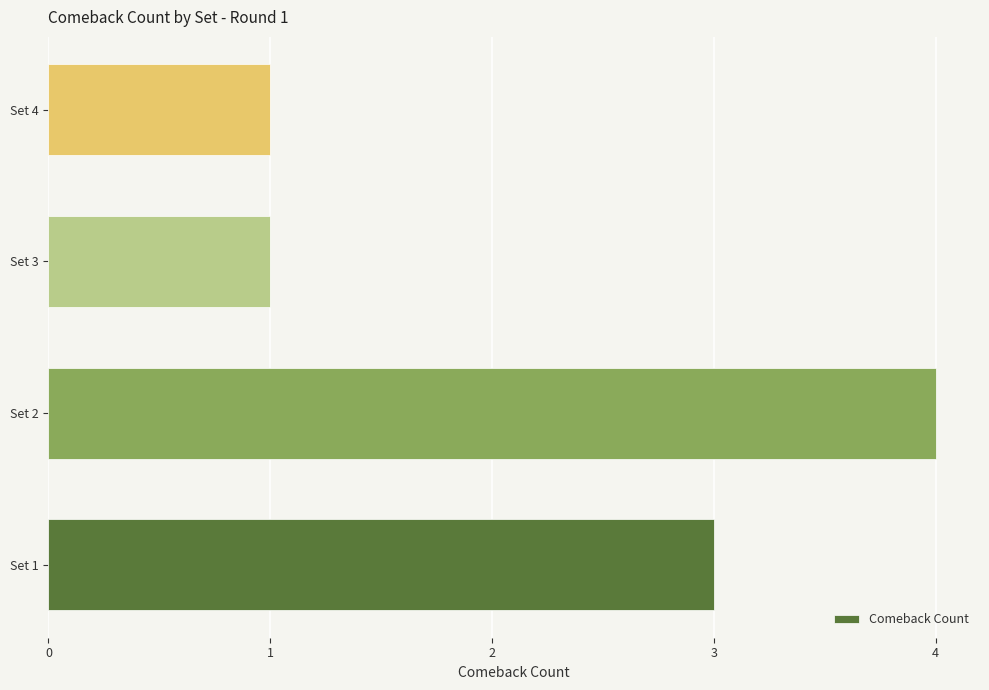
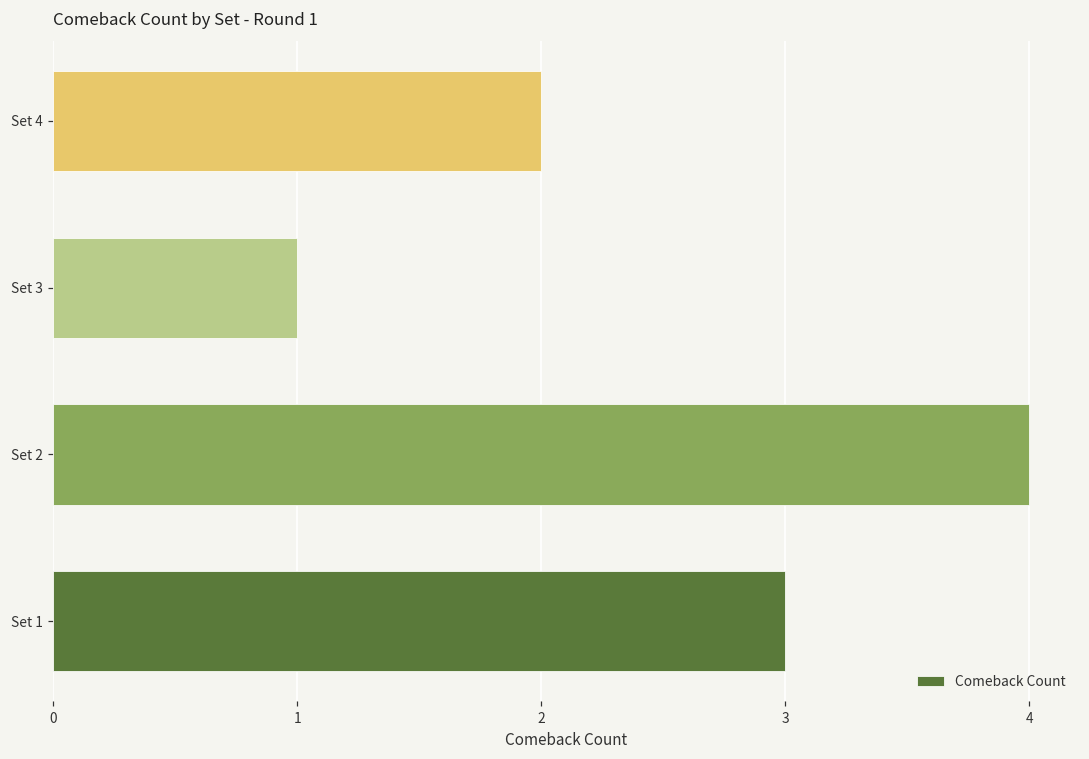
  {
-   "Set 4": 1,
+   "Set 4": 2,
    "Set 3": 1,
    "Set 2": 4,
    "Set 1": 3
  }
